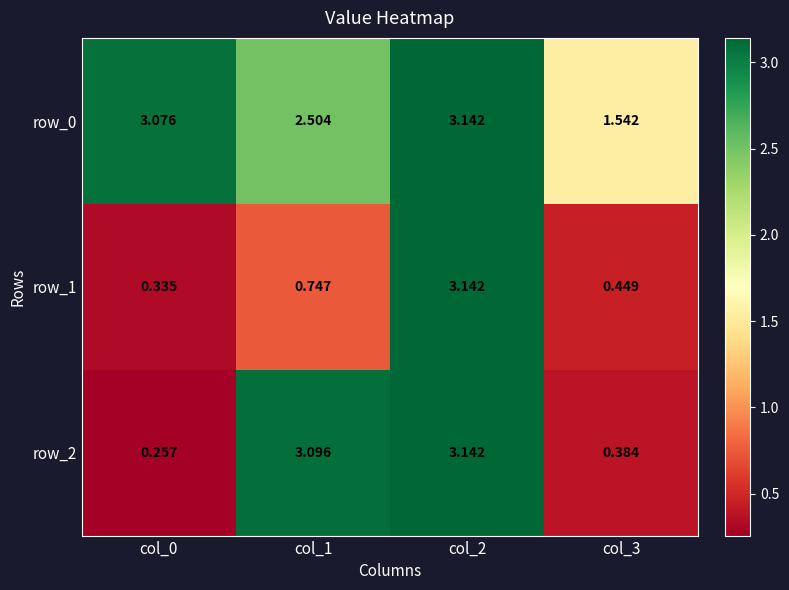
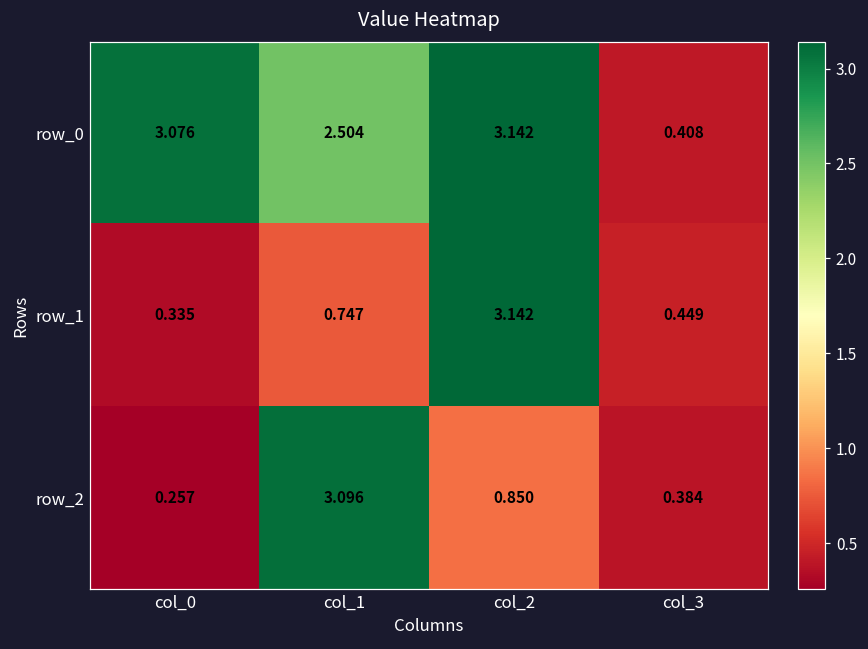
  {
    "row_0": {
      "col_0": 3.076,
      "col_1": 2.504,
      "col_2": 3.142,
-     "col_3": 1.542
+     "col_3": 0.408
    },
    "row_1": {
      "col_0": 0.335,
      "col_1": 0.747,
      "col_2": 3.142,
      "col_3": 0.449
    },
    "row_2": {
      "col_0": 0.257,
      "col_1": 3.096,
-     "col_2": 3.142,
+     "col_2": 0.850,
      "col_3": 0.384
    }
  }
